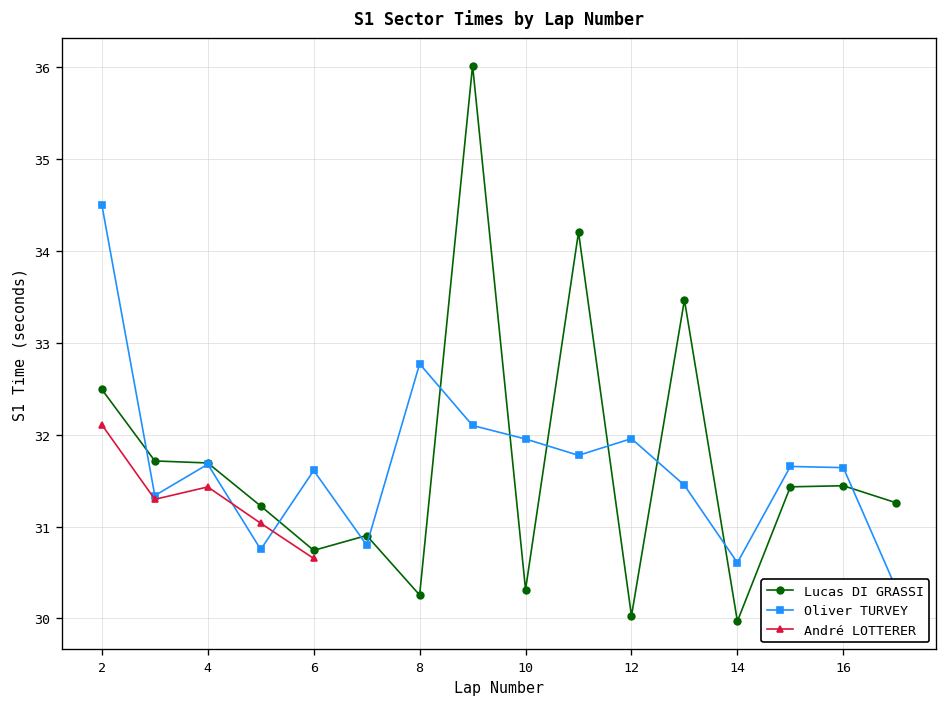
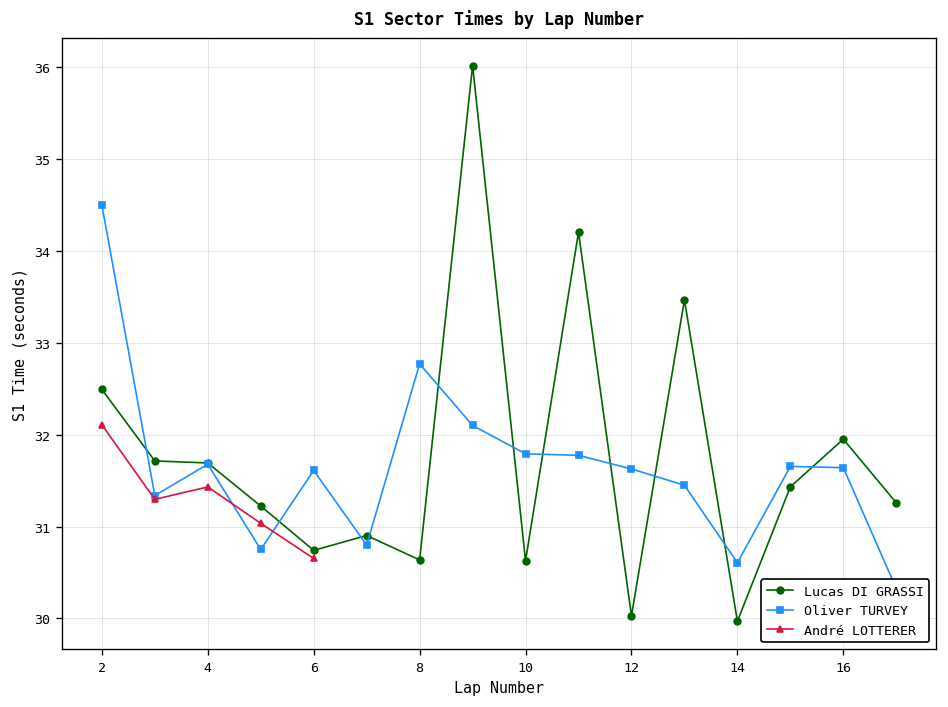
  {
    "Lucas DI GRASSI": {
      "2": 32.5,
      "6": 30.7,
-     "8": 30.3,
-     "10": 30.3,
+     "8": 30.6,
+     "10": 30.6,
      "12": 30.0,
      "14": 30.0,
-     "16": 31.4
+     "16": 32.0
    },
    "Oliver TURVEY": {
      "2": 34.5,
      "6": 31.6,
      "8": 32.8,
-     "10": 32.0,
-     "12": 32.0,
+     "10": 31.8,
+     "12": 31.6,
      "14": 30.6,
      "16": 31.6
    },
    "André LOTTERER": {
      "2": 32.1,
      "4": 31.4,
      "6": 30.7
    }
  }
